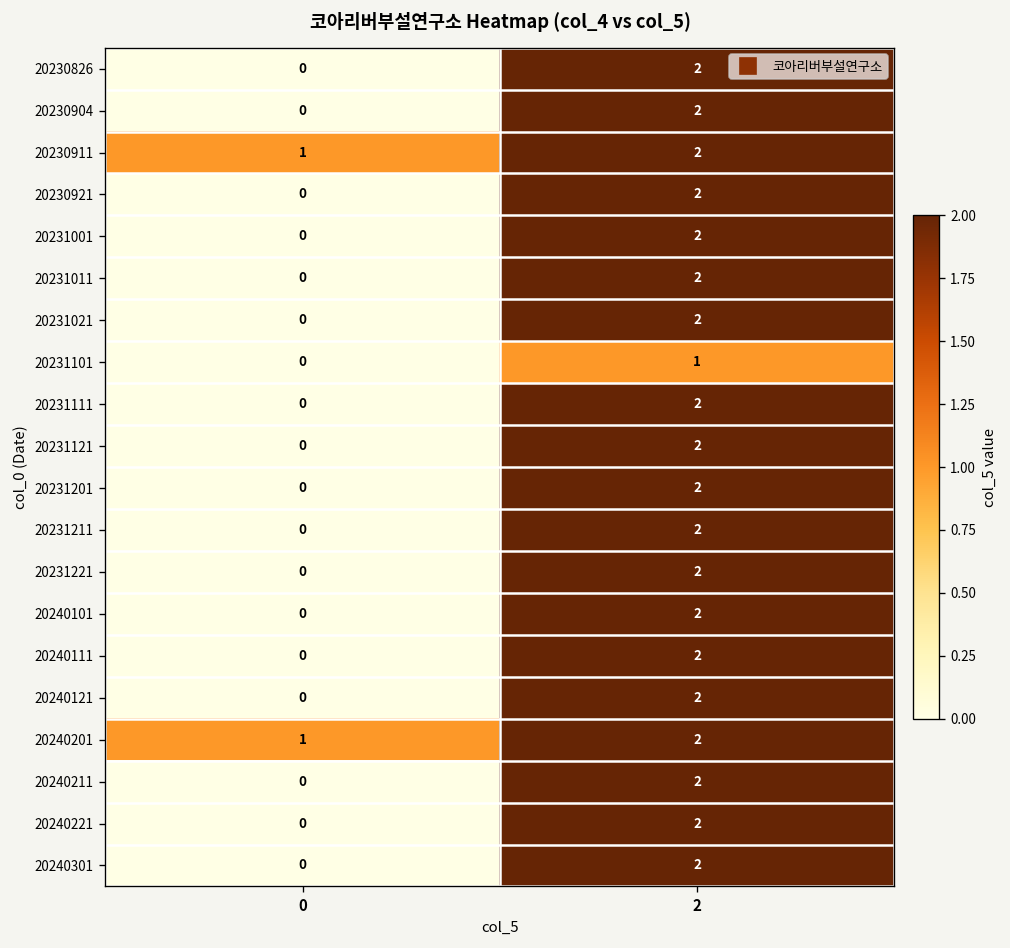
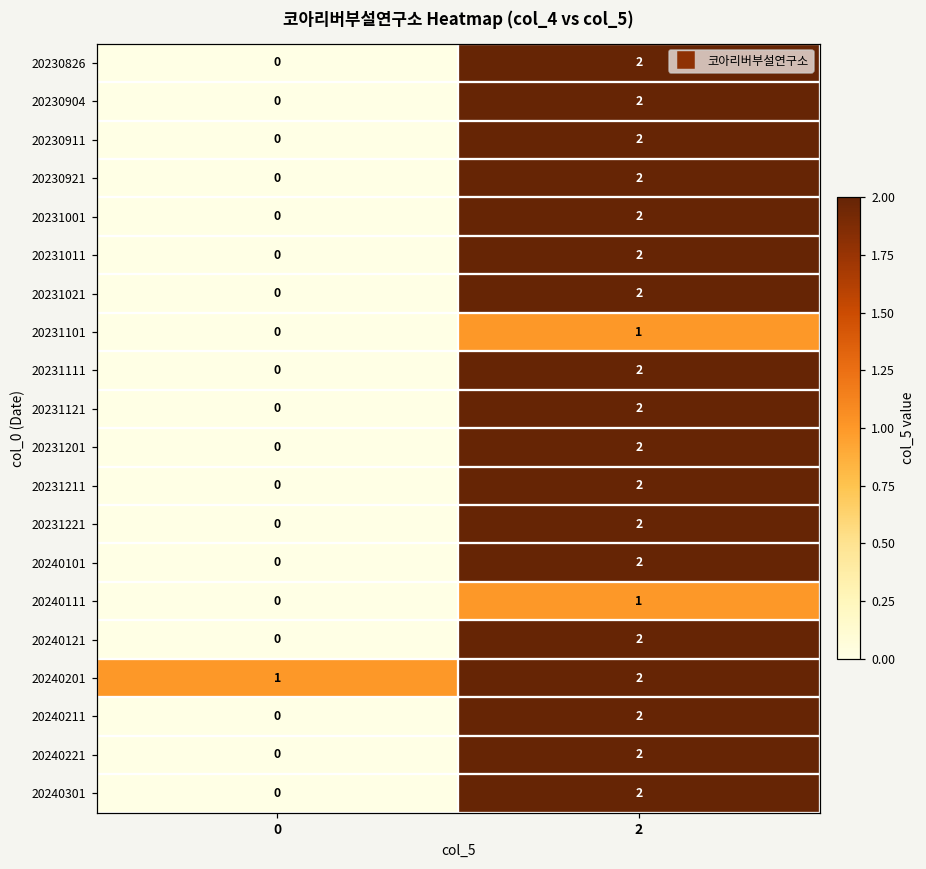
  {
    "20230826": {
      "0": 0,
      "2": 2
    },
    "20230904": {
      "0": 0,
      "2": 2
    },
    "20230911": {
-     "0": 1,
+     "0": 0,
      "2": 2
    },
    "20230921": {
      "0": 0,
      "2": 2
    },
    "20231001": {
      "0": 0,
      "2": 2
    },
    "20231011": {
      "0": 0,
      "2": 2
    },
    "20231021": {
      "0": 0,
      "2": 2
    },
    "20231101": {
      "0": 0,
      "2": 1
    },
    "20231111": {
      "0": 0,
      "2": 2
    },
    "20231121": {
      "0": 0,
      "2": 2
    },
    "20231201": {
      "0": 0,
      "2": 2
    },
    "20231211": {
      "0": 0,
      "2": 2
    },
    "20231221": {
      "0": 0,
      "2": 2
    },
    "20240101": {
      "0": 0,
      "2": 2
    },
    "20240111": {
      "0": 0,
-     "2": 2
+     "2": 1
    },
    "20240121": {
      "0": 0,
      "2": 2
    },
    "20240201": {
      "0": 1,
      "2": 2
    },
    "20240211": {
      "0": 0,
      "2": 2
    },
    "20240221": {
      "0": 0,
      "2": 2
    },
    "20240301": {
      "0": 0,
      "2": 2
    }
  }
